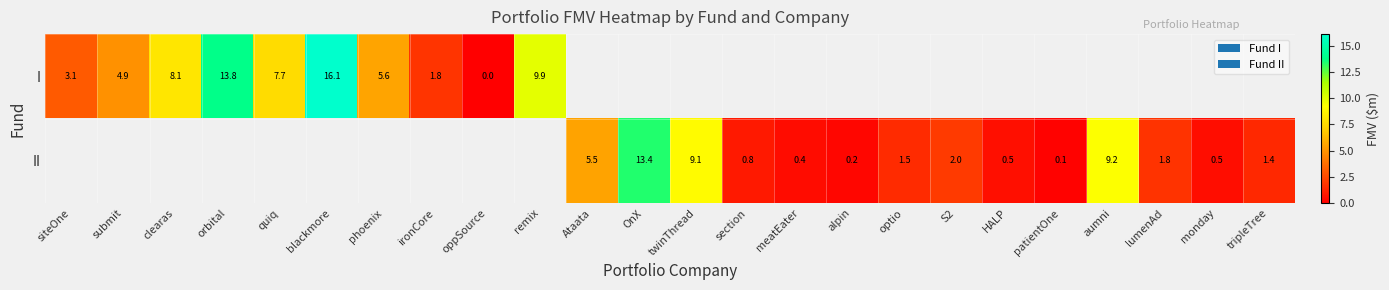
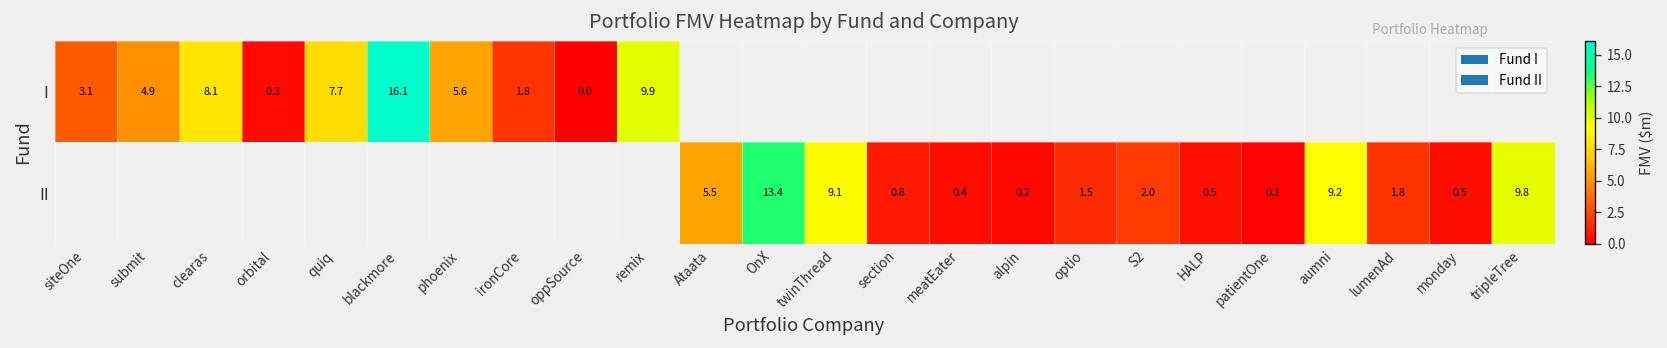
  {
    "I": {
      "siteOne": 3.1,
      "submit": 4.9,
      "clearas": 8.1,
-     "orbital": 13.8,
+     "orbital": 0.3,
      "quiq": 7.7,
      "blackmore": 16.1,
      "phoenix": 5.6,
      "ironCore": 1.8,
      "oppSource": 0.0,
      "remix": 9.9
    },
    "II": {
      "Ataata": 5.5,
      "OnX": 13.4,
      "twinThread": 9.1,
      "section": 0.8,
      "meatEater": 0.4,
      "alpin": 0.2,
      "optio": 1.5,
      "S2": 2.0,
      "HALP": 0.5,
      "patientOne": 0.1,
      "aumni": 9.2,
      "lumenAd": 1.8,
      "monday": 0.5,
-     "tripleTree": 1.4
+     "tripleTree": 9.8
    }
  }
